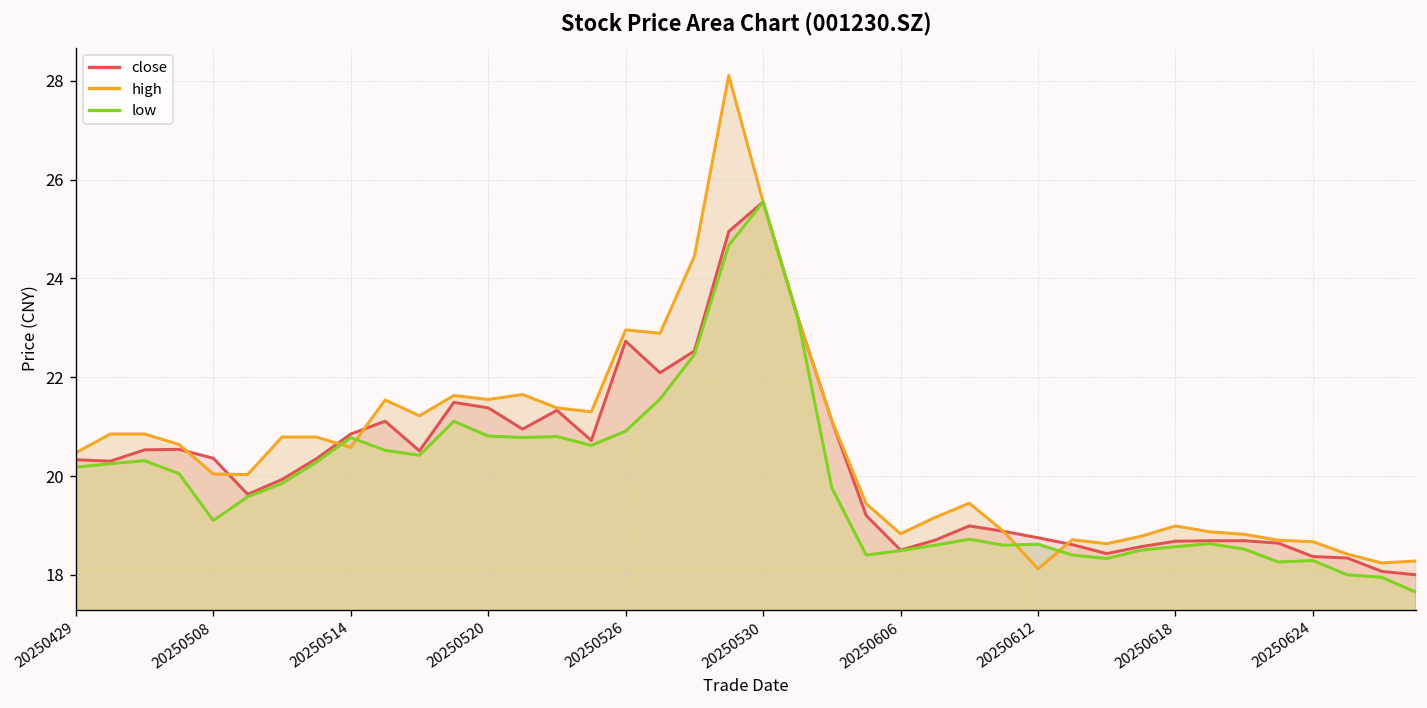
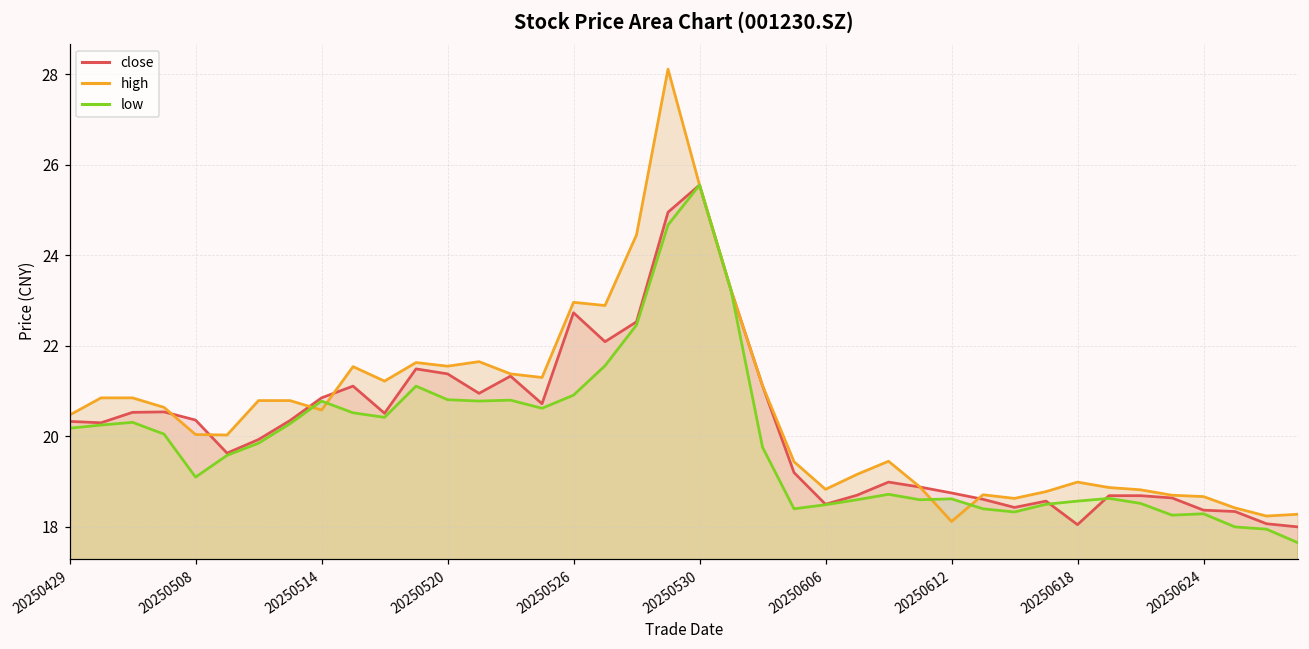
  {
    "close": {
      "20250429": 20.3,
      "20250508": 20.4,
      "20250514": 20.9,
      "20250520": 21.4,
      "20250526": 22.7,
      "20250612": 18.8,
-     "20250618": 18.7,
+     "20250618": 18.1,
      "20250624": 18.4
    },
    "high": {
      "20250514": 20.6,
      "20250612": 18.1
    },
    "low": {
      "20250429": 20.2,
      "20250508": 19.1,
      "20250520": 20.8,
      "20250526": 20.9,
      "20250618": 18.6,
      "20250624": 18.3
    }
  }
